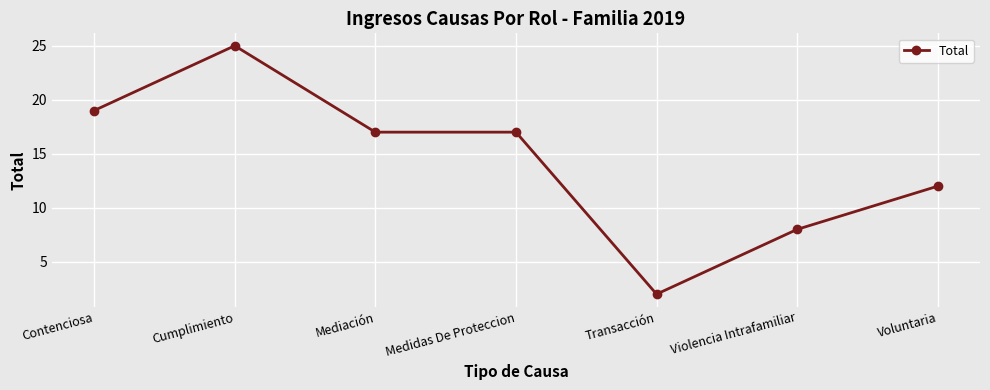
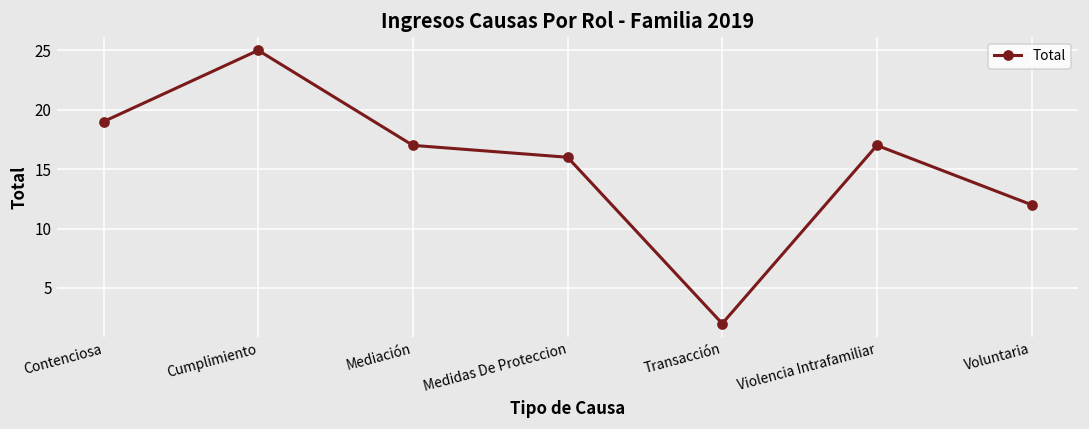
  {
    "Contenciosa": 19,
    "Cumplimiento": 25,
    "Mediación": 17,
-   "Medidas De Proteccion": 17,
+   "Medidas De Proteccion": 16,
    "Transacción": 2,
-   "Violencia Intrafamiliar": 8,
+   "Violencia Intrafamiliar": 17,
    "Voluntaria": 12
  }
